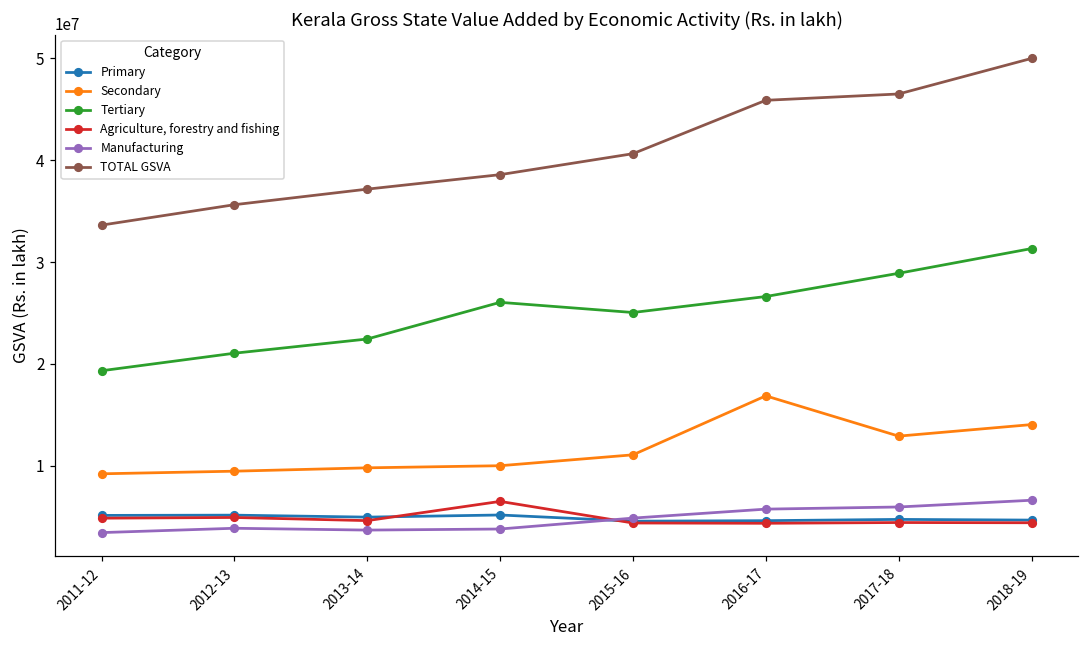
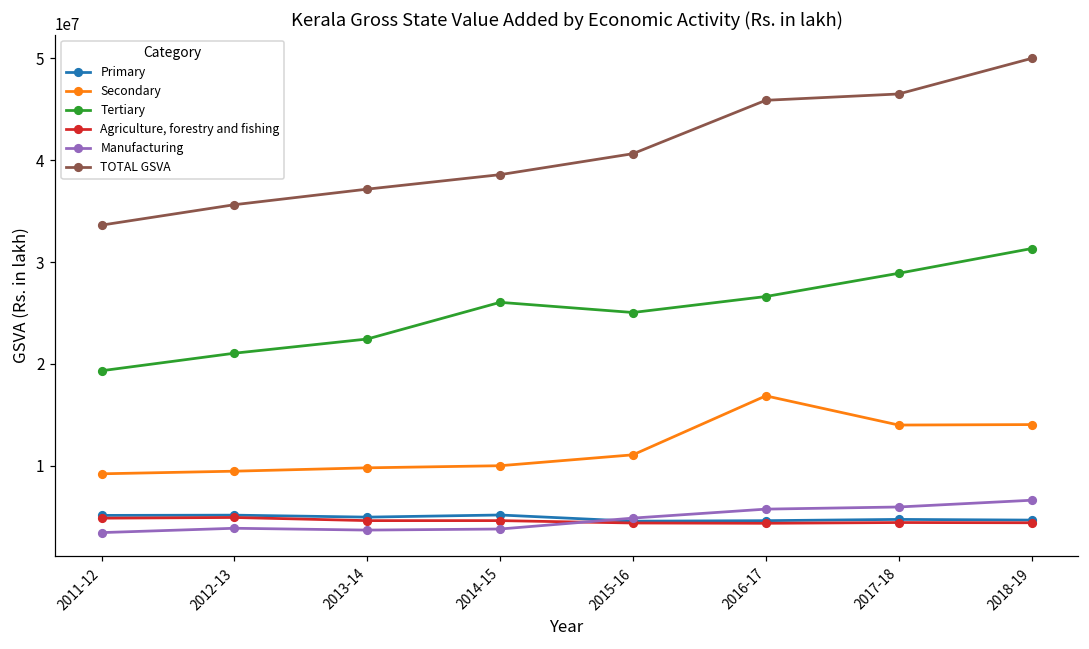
  {
    "Primary": {
      "2011-12": 5000000,
      "2013-14": 5000000,
      "2014-15": 5000000,
      "2017-18": 5000000
    },
    "Secondary": {
      "2011-12": 9000000,
      "2012-13": 9000000,
      "2013-14": 10000000,
      "2014-15": 10000000,
      "2015-16": 11000000,
      "2016-17": 17000000,
-     "2017-18": 13000000,
+     "2017-18": 14000000,
      "2018-19": 14000000
    },
    "Tertiary": {
      "2011-12": 19000000,
      "2012-13": 21000000,
      "2013-14": 22000000,
      "2014-15": 26000000,
      "2015-16": 25000000,
      "2016-17": 27000000,
      "2017-18": 29000000,
      "2018-19": 31000000
    },
    "Agriculture, forestry and fishing": {
      "2011-12": 5000000,
      "2013-14": 5000000,
-     "2014-15": 6000000,
+     "2014-15": 5000000,
      "2017-18": 4000000
    },
    "Manufacturing": {
      "2011-12": 3000000,
      "2012-13": 4000000,
      "2013-14": 4000000,
      "2014-15": 4000000,
      "2015-16": 5000000,
      "2016-17": 6000000,
      "2017-18": 6000000,
      "2018-19": 7000000
    },
    "TOTAL GSVA": {
      "2011-12": 34000000,
      "2012-13": 36000000,
      "2013-14": 37000000,
      "2014-15": 39000000,
      "2015-16": 41000000,
      "2016-17": 46000000,
      "2017-18": 47000000,
      "2018-19": 50000000
    }
  }
